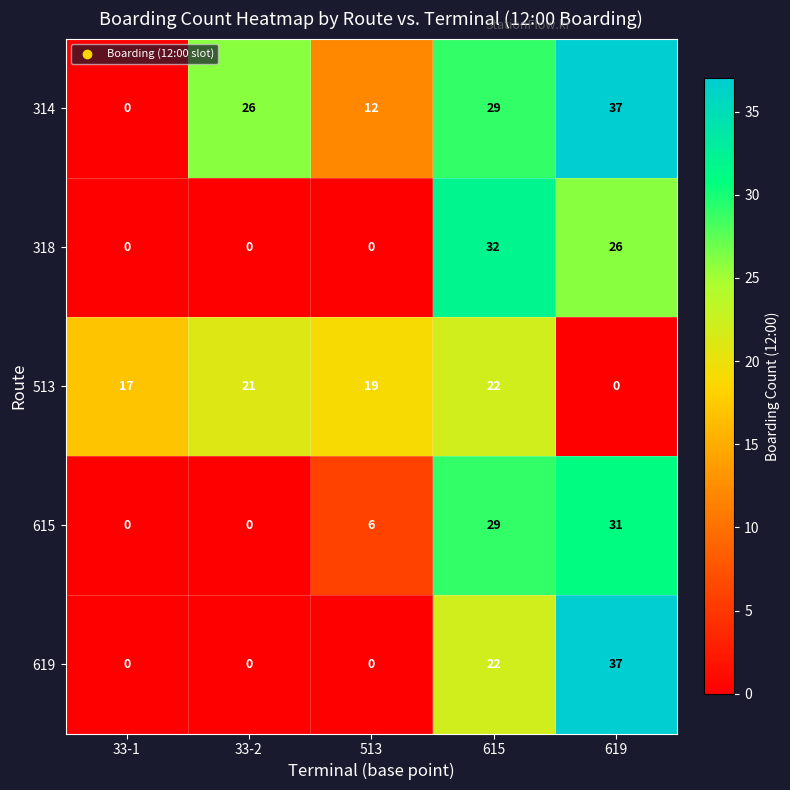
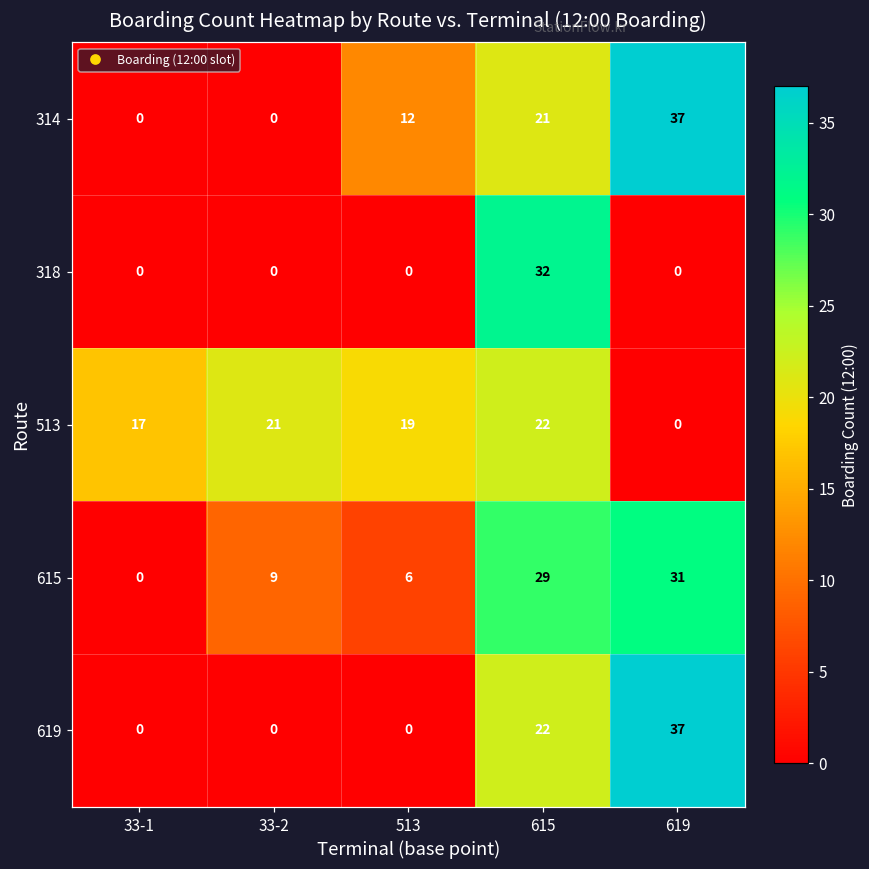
  {
    "314": {
      "33-1": 0,
-     "33-2": 26,
+     "33-2": 0,
      "513": 12,
-     "615": 29,
+     "615": 21,
      "619": 37
    },
    "318": {
      "33-1": 0,
      "33-2": 0,
      "513": 0,
      "615": 32,
-     "619": 26
+     "619": 0
    },
    "513": {
      "33-1": 17,
      "33-2": 21,
      "513": 19,
      "615": 22,
      "619": 0
    },
    "615": {
      "33-1": 0,
-     "33-2": 0,
+     "33-2": 9,
      "513": 6,
      "615": 29,
      "619": 31
    },
    "619": {
      "33-1": 0,
      "33-2": 0,
      "513": 0,
      "615": 22,
      "619": 37
    }
  }
